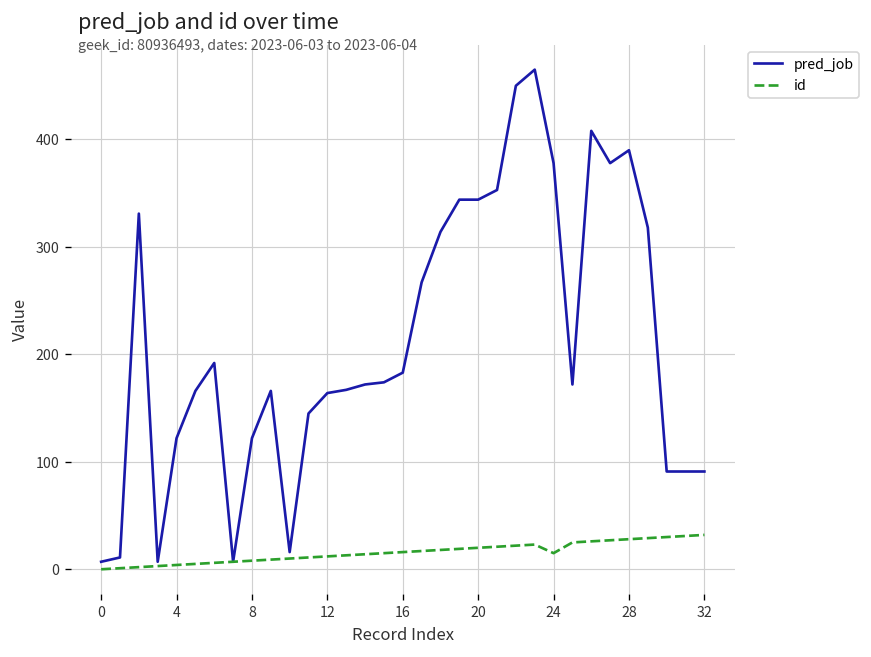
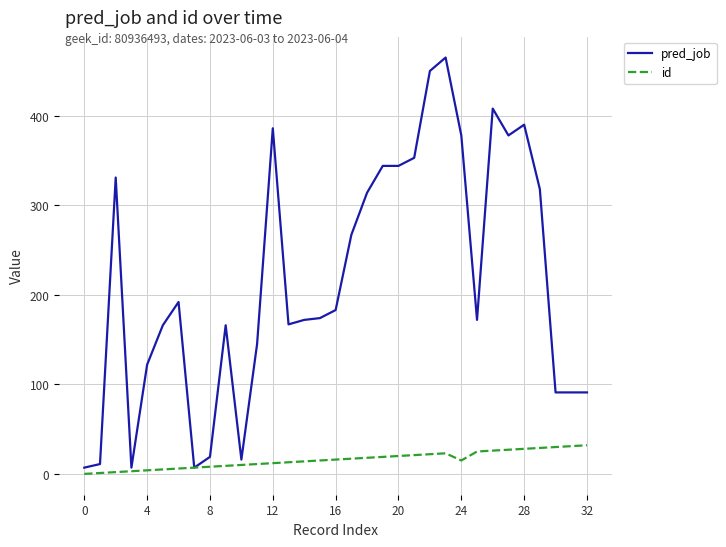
  {
    "pred_job": {
      "0": 10,
      "4": 120,
-     "8": 120,
-     "12": 160,
+     "8": 20,
+     "12": 390,
      "16": 180,
      "20": 340,
      "24": 380,
      "28": 390,
      "32": 90
    },
    "id": {
      "0": 0,
      "4": 0,
      "8": 10,
      "12": 10,
      "16": 20,
      "20": 20,
      "24": 20,
      "28": 30,
      "32": 30
    }
  }
